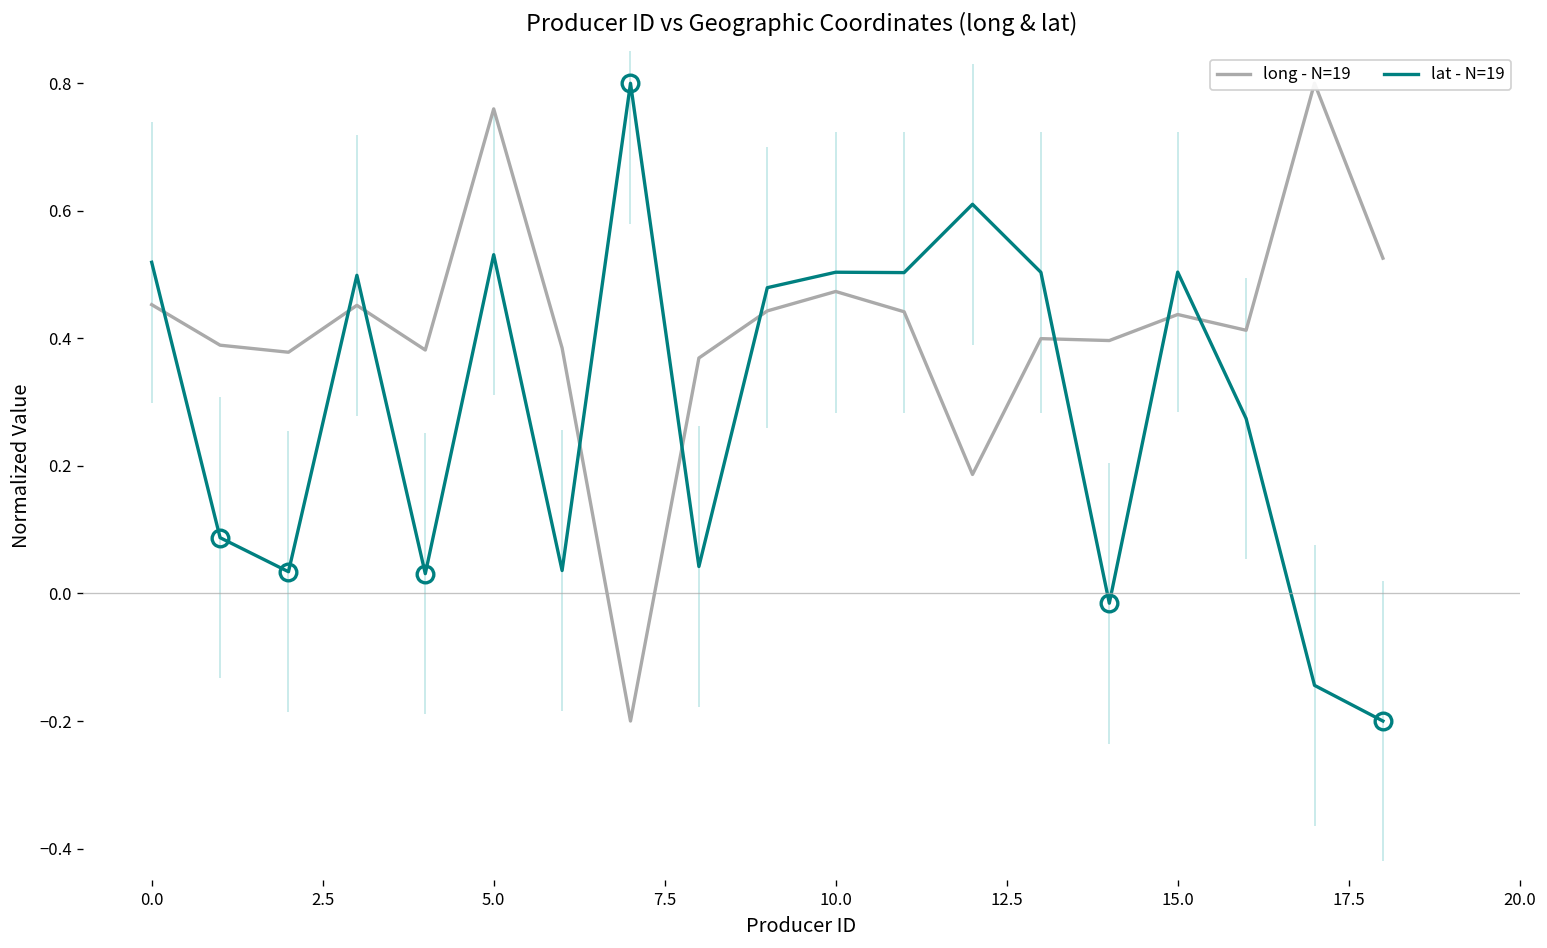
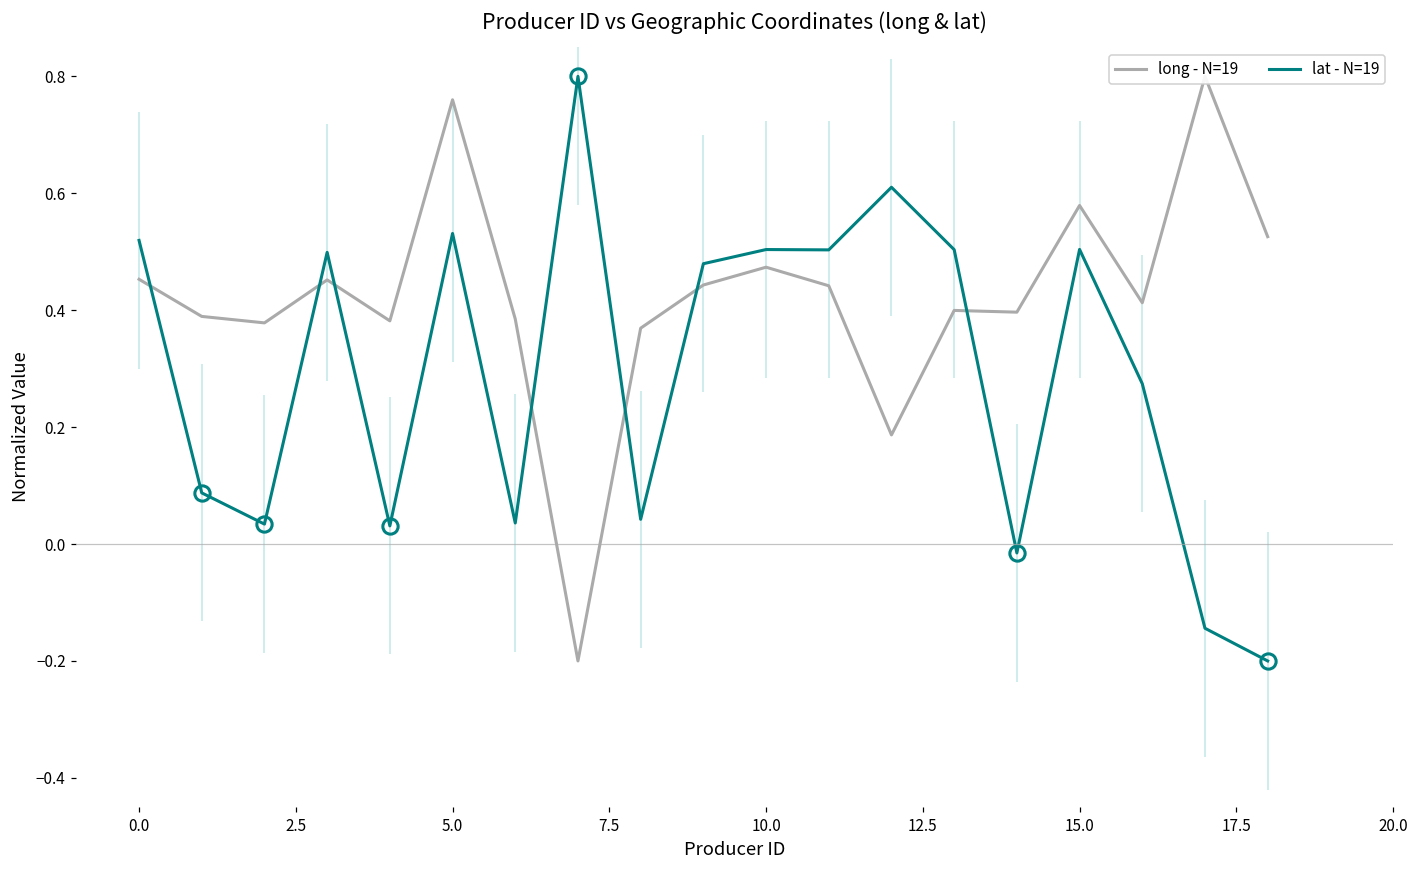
  {
    "long - N=19": {
      "0.0": 0.45,
      "5.0": 0.76,
      "10.0": 0.47,
-     "15.0": 0.44
+     "15.0": 0.58
    }
  }
